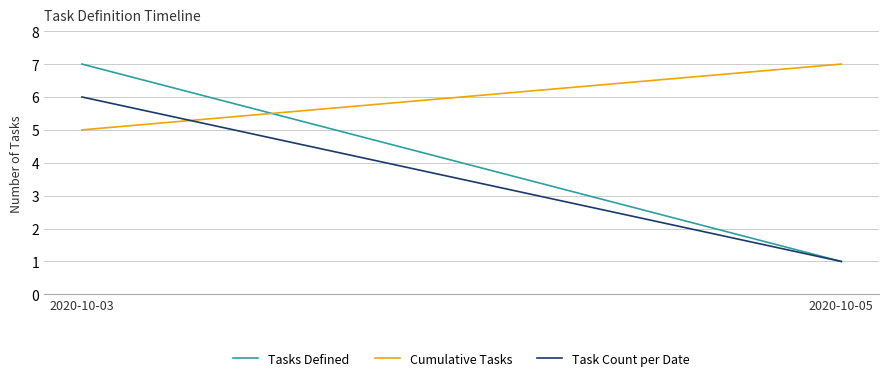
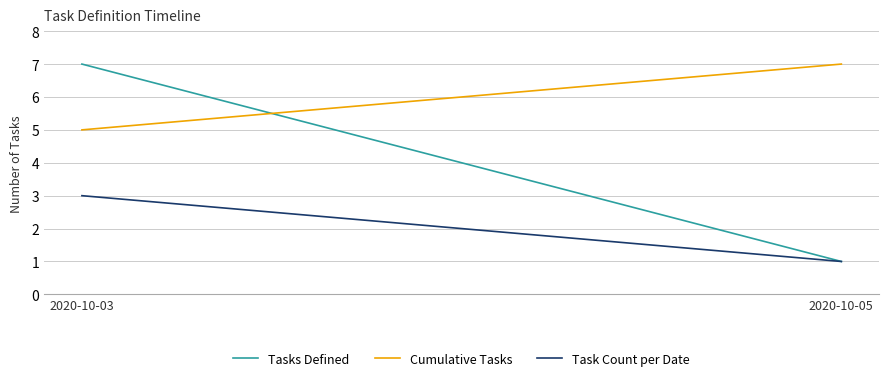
  {
    "Tasks Defined": {
      "2020-10-03": 7
    },
    "Cumulative Tasks": {
      "2020-10-03": 5,
      "2020-10-05": 7
    },
    "Task Count per Date": {
-     "2020-10-03": 6
+     "2020-10-03": 3
    }
  }
